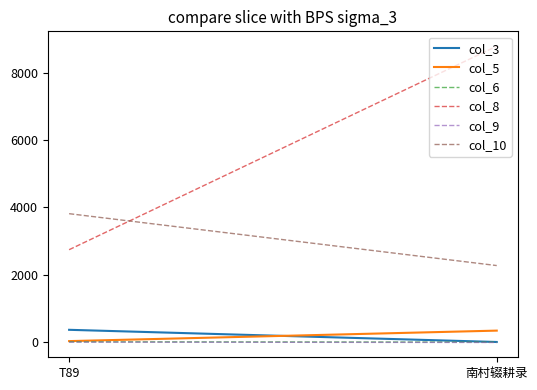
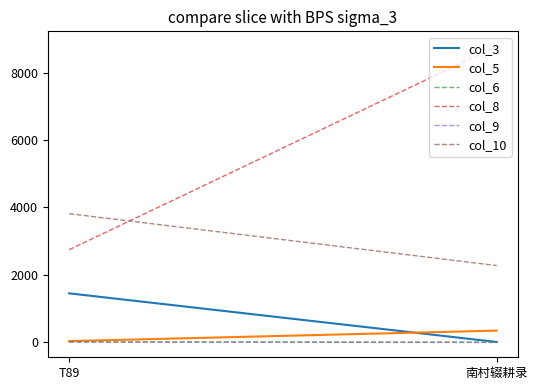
  {
    "col_3": {
-     "T89": 400
+     "T89": 1500
    },
    "col_5": {
      "南村辍耕录": 400
    },
    "col_8": {
      "T89": 2700
    },
    "col_10": {
      "T89": 3800,
      "南村辍耕录": 2300
    }
  }
